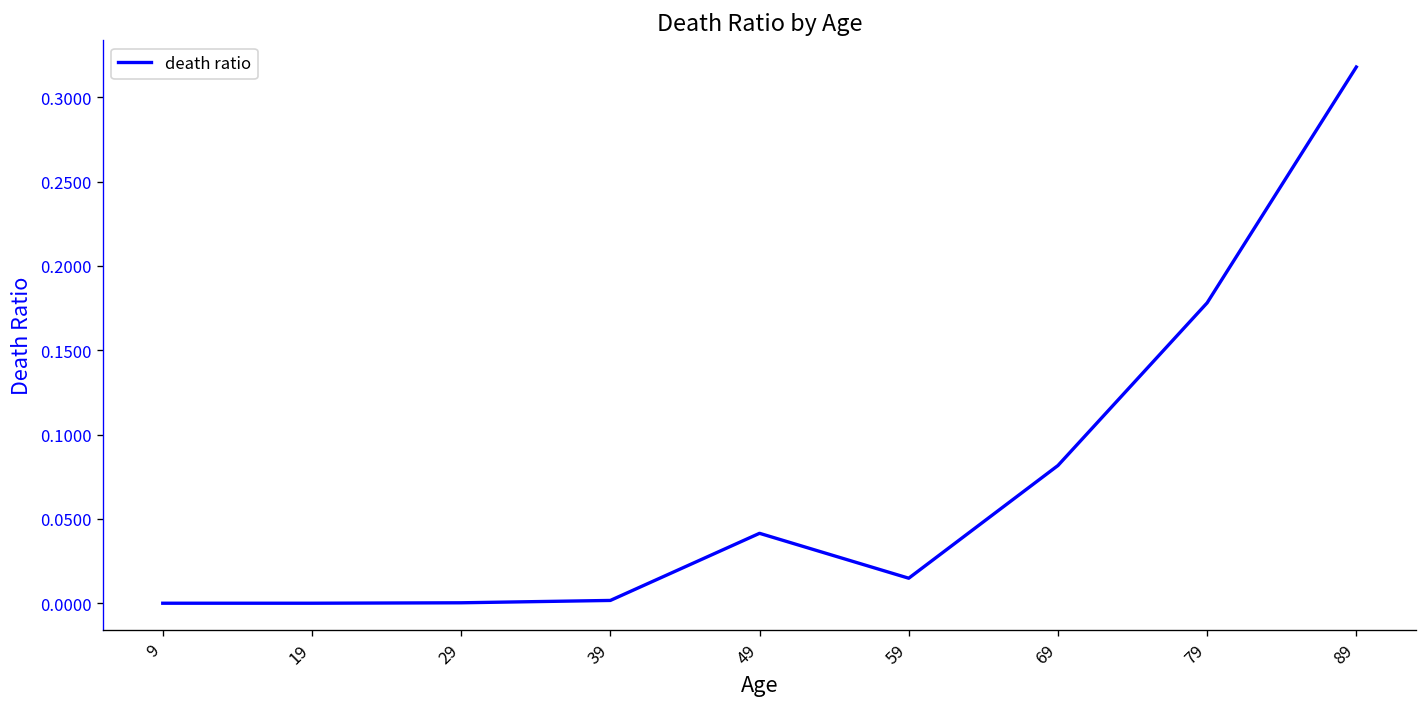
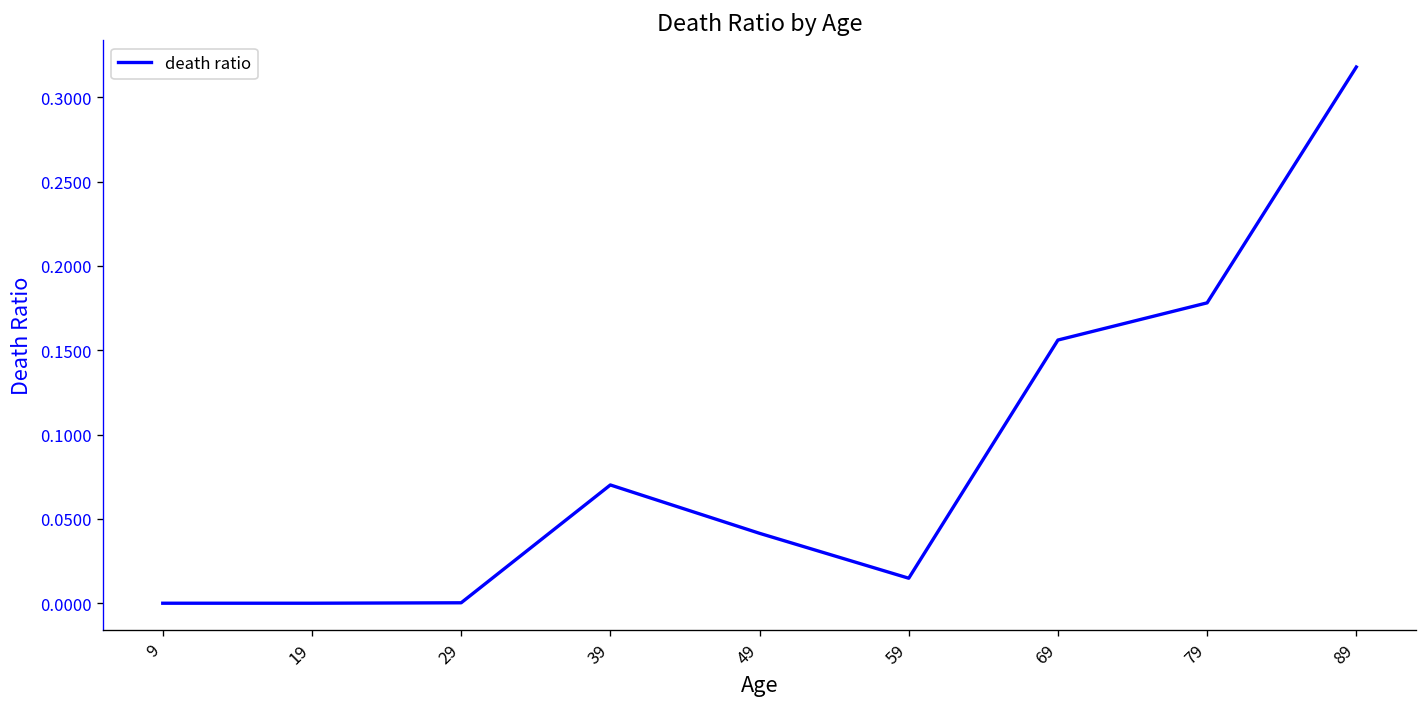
  {
    "9": 0.000,
    "19": 0.000,
    "29": 0.000,
-   "39": 0.002,
+   "39": 0.070,
    "49": 0.041,
    "59": 0.015,
-   "69": 0.082,
+   "69": 0.156,
    "79": 0.178,
    "89": 0.318
  }
